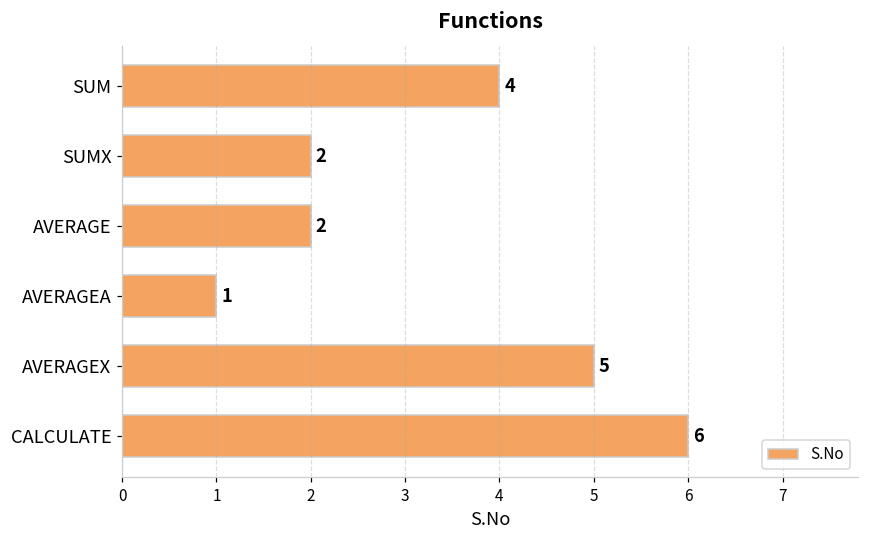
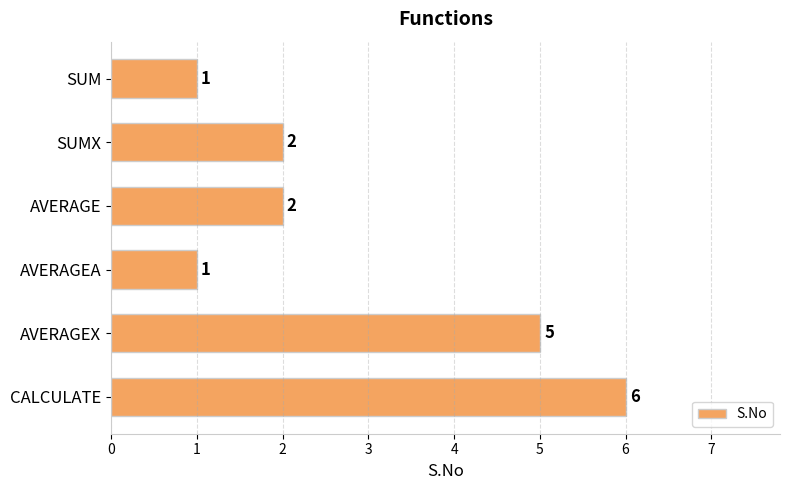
  {
-   "SUM": 4,
+   "SUM": 1,
    "SUMX": 2,
    "AVERAGE": 2,
    "AVERAGEA": 1,
    "AVERAGEX": 5,
    "CALCULATE": 6
  }
